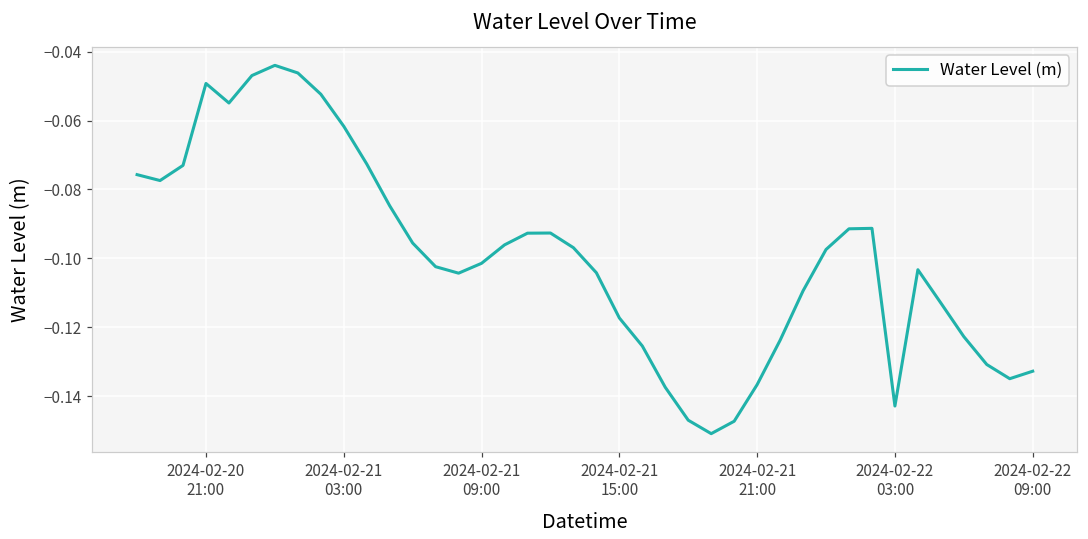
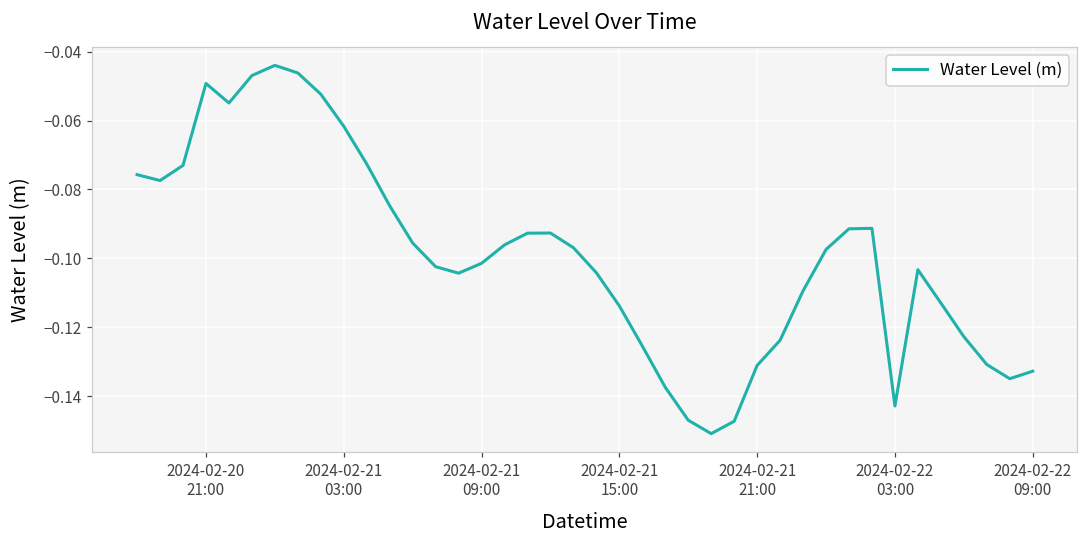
  {
    "2024-02-20 21:00": -0.049,
    "2024-02-21 03:00": -0.062,
    "2024-02-21 09:00": -0.101,
-   "2024-02-21 15:00": -0.117,
-   "2024-02-21 21:00": -0.137,
+   "2024-02-21 15:00": -0.114,
+   "2024-02-21 21:00": -0.131,
    "2024-02-22 03:00": -0.143,
    "2024-02-22 09:00": -0.133
  }
